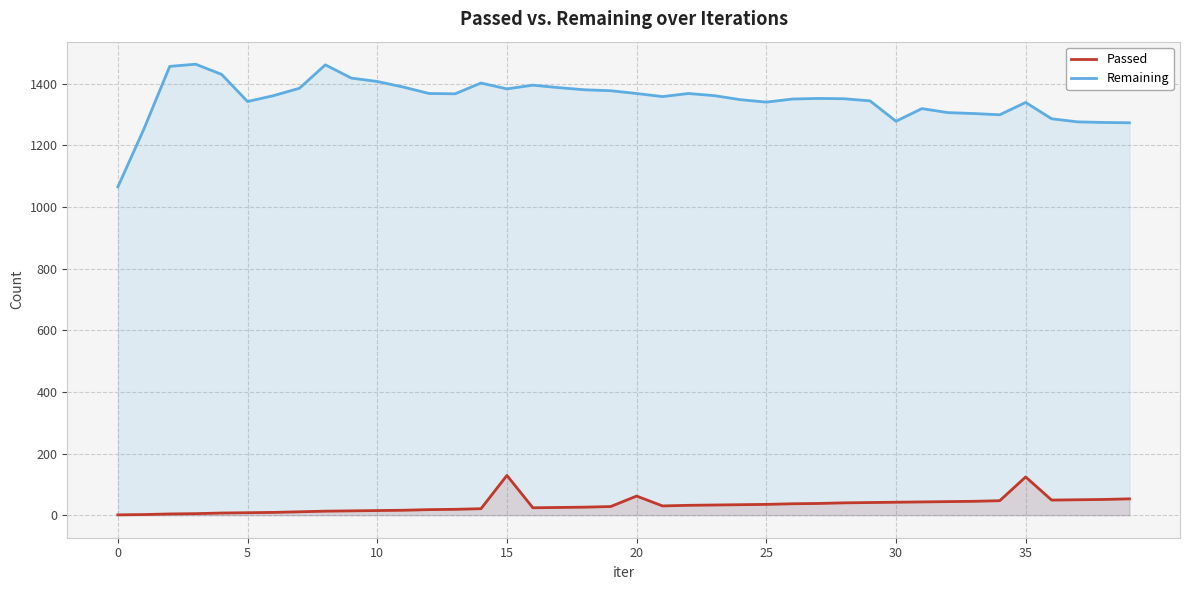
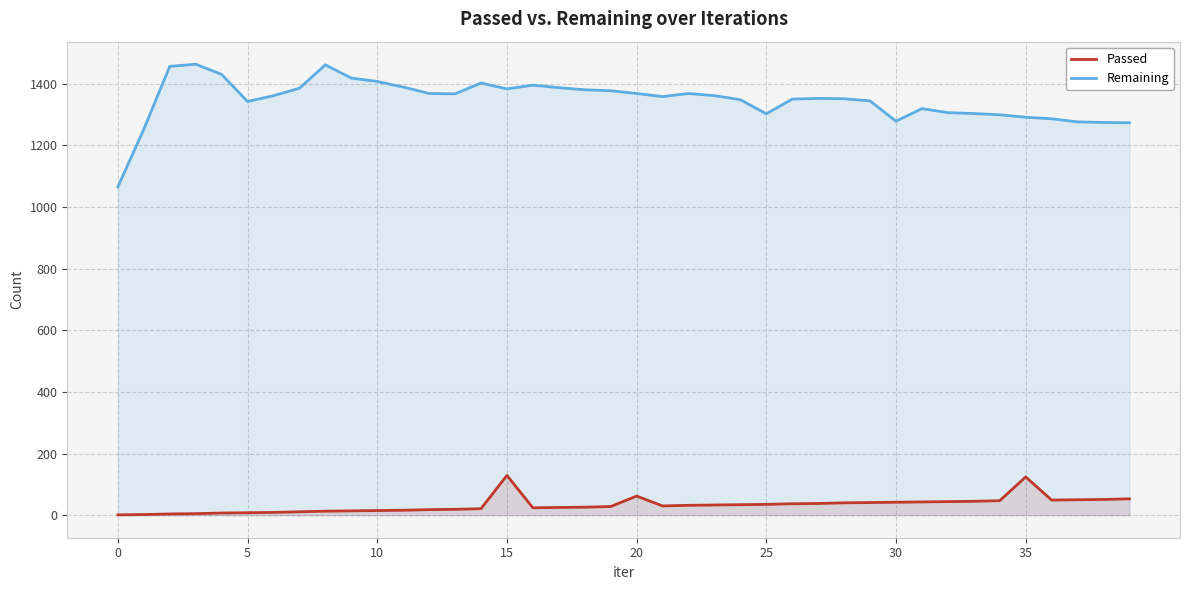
  {
    "Passed": {
      "0": 0,
      "5": 10,
      "10": 20,
      "15": 130,
      "20": 60,
      "25": 40,
      "30": 40,
      "35": 120
    },
    "Remaining": {
      "0": 1070,
      "5": 1340,
      "10": 1410,
      "15": 1380,
      "20": 1370,
-     "25": 1340,
+     "25": 1300,
      "30": 1280,
-     "35": 1340
+     "35": 1290
    }
  }
